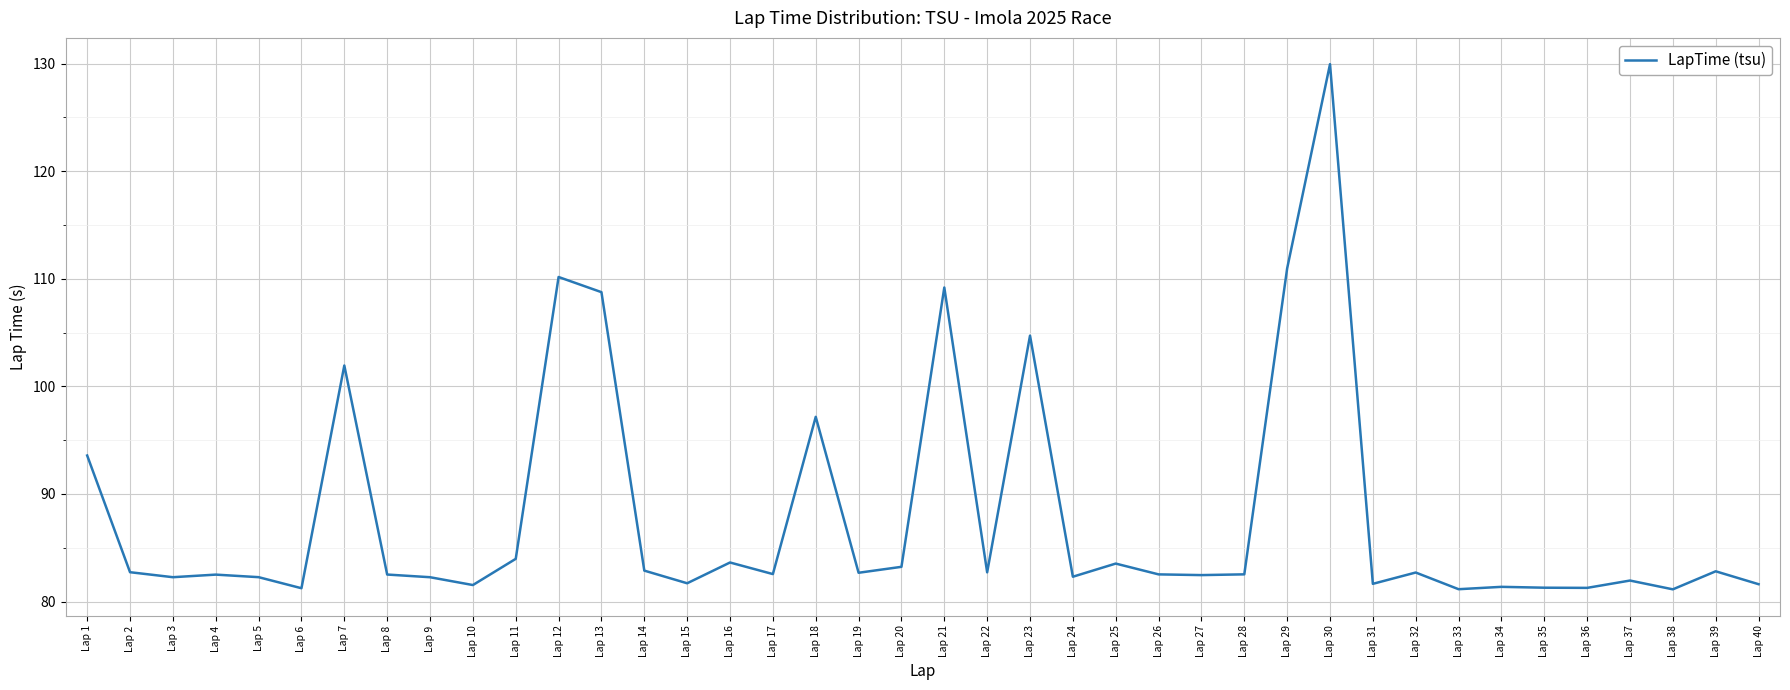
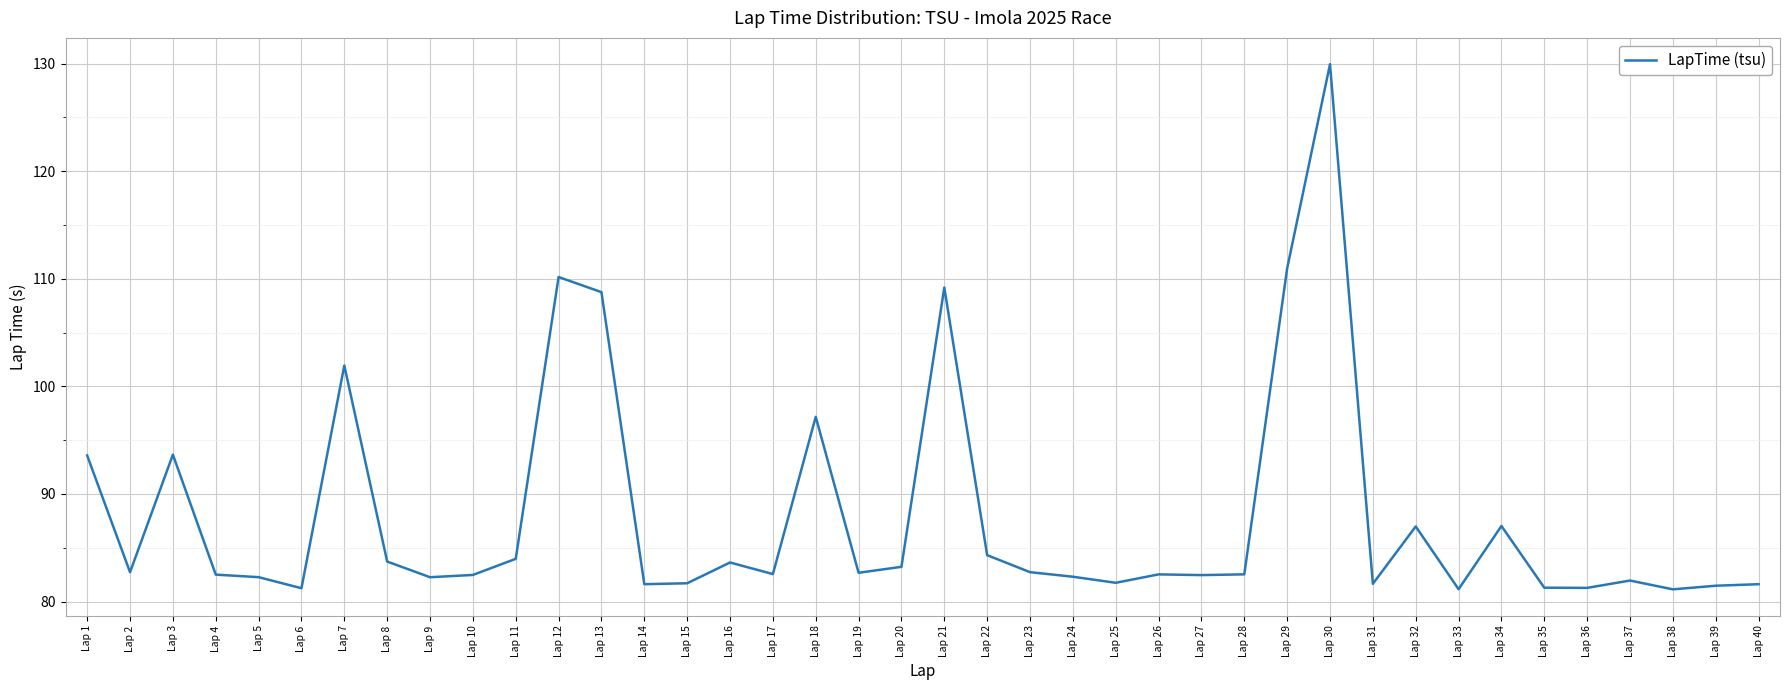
  {
    "Lap 1": 93.6,
    "Lap 2": 82.7,
-   "Lap 3": 82.3,
+   "Lap 3": 93.7,
    "Lap 4": 82.5,
    "Lap 5": 82.3,
    "Lap 6": 81.2,
    "Lap 7": 101.9,
-   "Lap 8": 82.5,
+   "Lap 8": 83.7,
    "Lap 9": 82.3,
-   "Lap 10": 81.5,
+   "Lap 10": 82.5,
    "Lap 11": 84.0,
    "Lap 12": 110.2,
    "Lap 13": 108.8,
-   "Lap 14": 82.9,
+   "Lap 14": 81.6,
    "Lap 15": 81.7,
    "Lap 16": 83.6,
    "Lap 17": 82.6,
    "Lap 18": 97.2,
    "Lap 19": 82.7,
    "Lap 20": 83.2,
    "Lap 21": 109.2,
-   "Lap 22": 82.7,
-   "Lap 23": 104.7,
+   "Lap 22": 84.3,
+   "Lap 23": 82.7,
    "Lap 24": 82.3,
-   "Lap 25": 83.5,
+   "Lap 25": 81.7,
    "Lap 26": 82.5,
    "Lap 27": 82.5,
    "Lap 28": 82.5,
    "Lap 29": 111.0,
    "Lap 30": 129.9,
    "Lap 31": 81.6,
-   "Lap 32": 82.7,
+   "Lap 32": 87.0,
    "Lap 33": 81.1,
-   "Lap 34": 81.4,
+   "Lap 34": 87.0,
    "Lap 35": 81.3,
    "Lap 36": 81.3,
    "Lap 37": 82.0,
    "Lap 38": 81.1,
-   "Lap 39": 82.8,
+   "Lap 39": 81.5,
    "Lap 40": 81.6
  }
